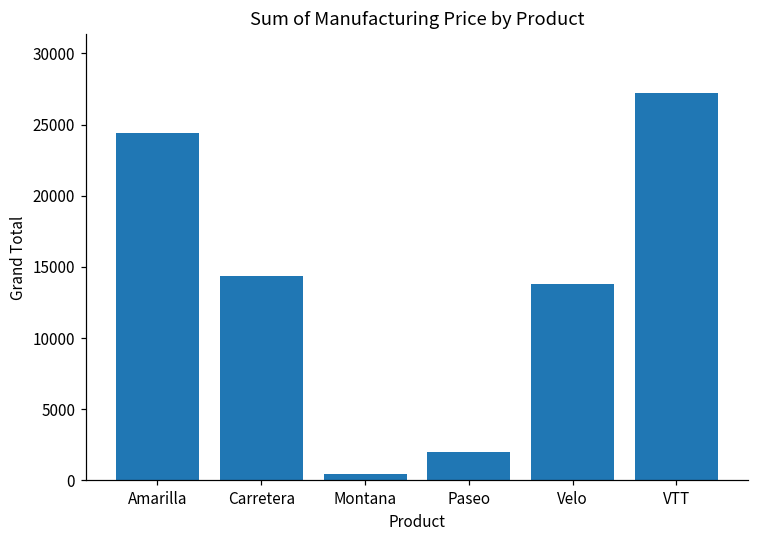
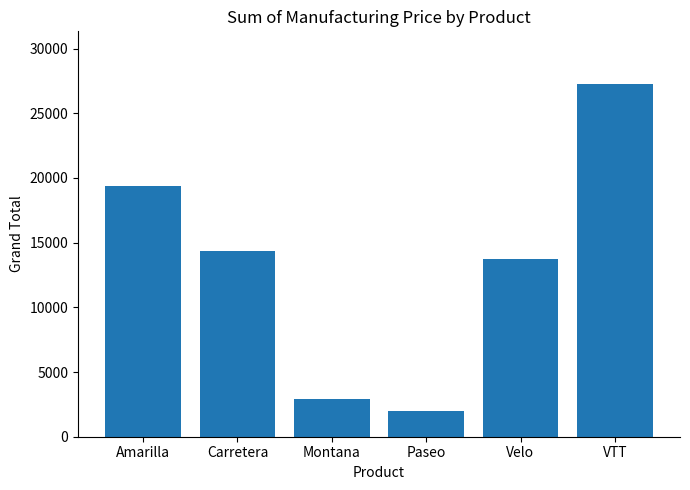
  {
-   "Amarilla": 24400,
+   "Amarilla": 19400,
    "Carretera": 14300,
-   "Montana": 500,
+   "Montana": 2900,
    "Paseo": 2000,
    "Velo": 13800,
    "VTT": 27300
  }
